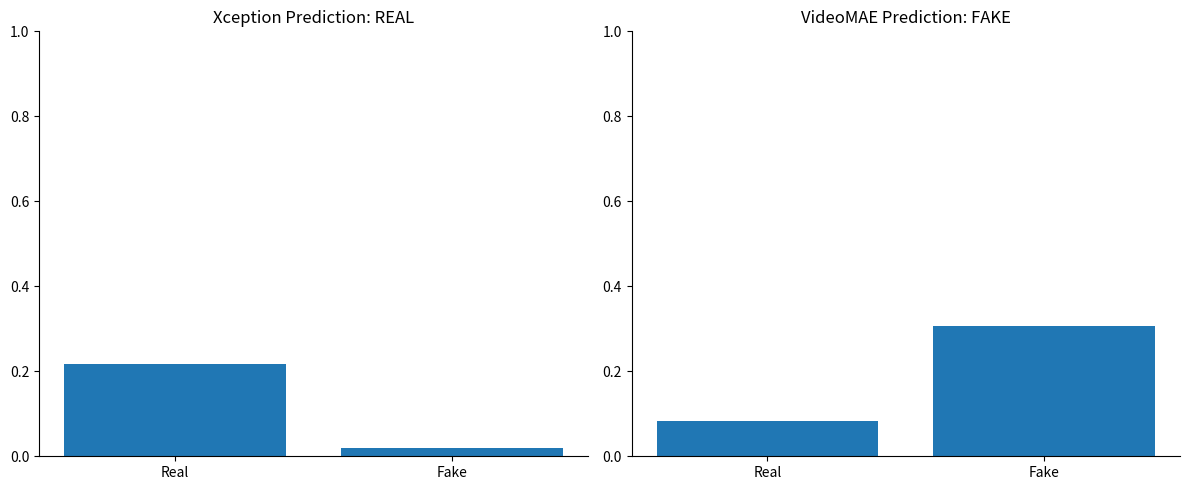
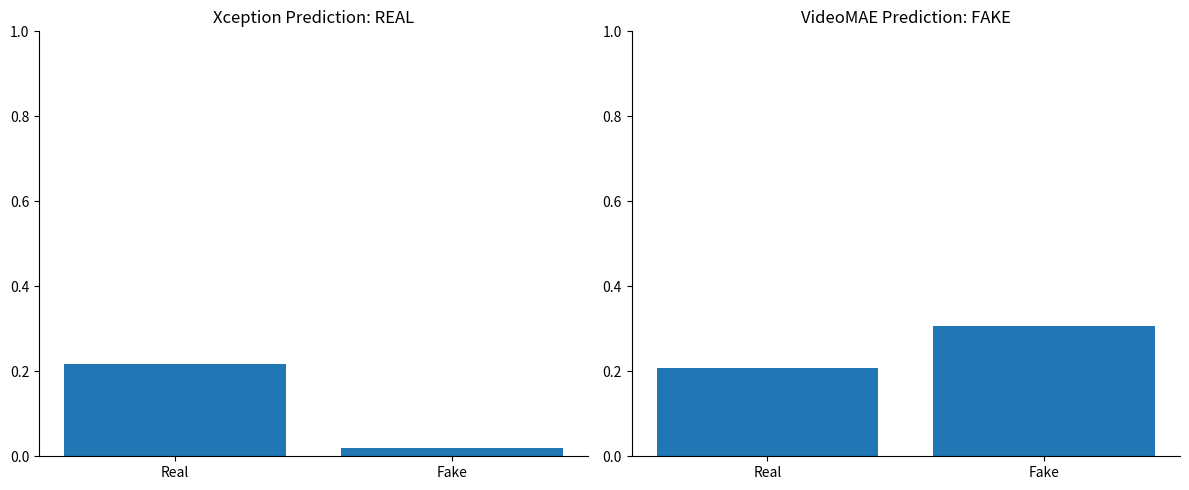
  {
    "Xception Prediction: REAL": {
      "Real": 0.22,
      "Fake": 0.02
    },
    "VideoMAE Prediction: FAKE": {
-     "Real": 0.08,
+     "Real": 0.21,
      "Fake": 0.31
    }
  }
